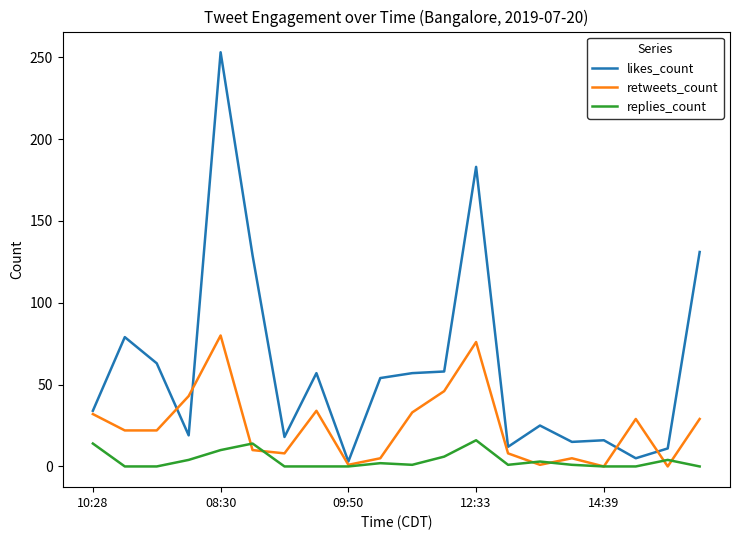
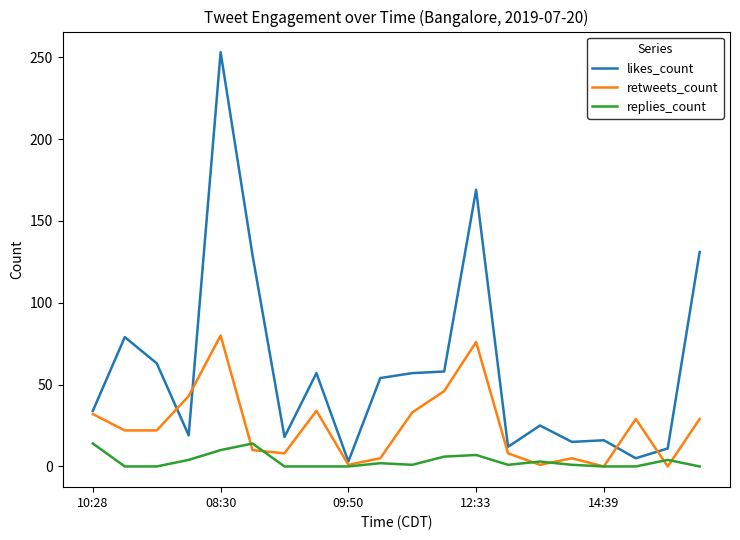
  {
    "likes_count": {
      "10:28": 34,
      "08:30": 253,
      "09:50": 3,
-     "12:33": 183,
+     "12:33": 169,
      "14:39": 16
    },
    "retweets_count": {
      "10:28": 32,
      "08:30": 80,
      "12:33": 76
    },
    "replies_count": {
      "10:28": 14,
      "08:30": 10,
-     "12:33": 16
+     "12:33": 7
    }
  }
